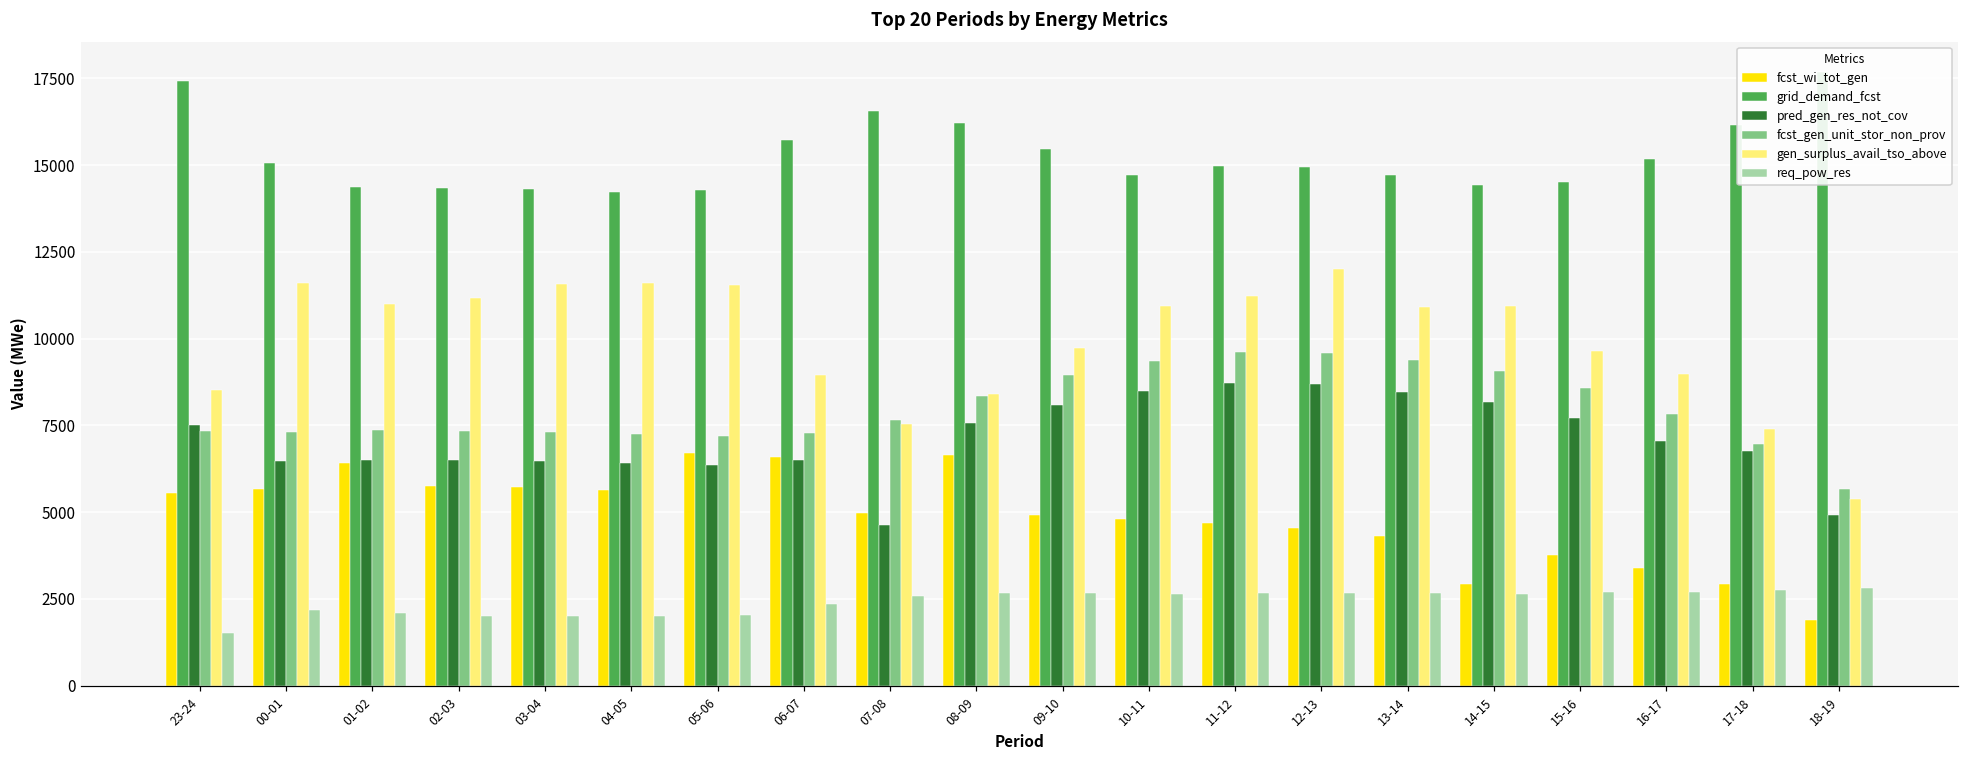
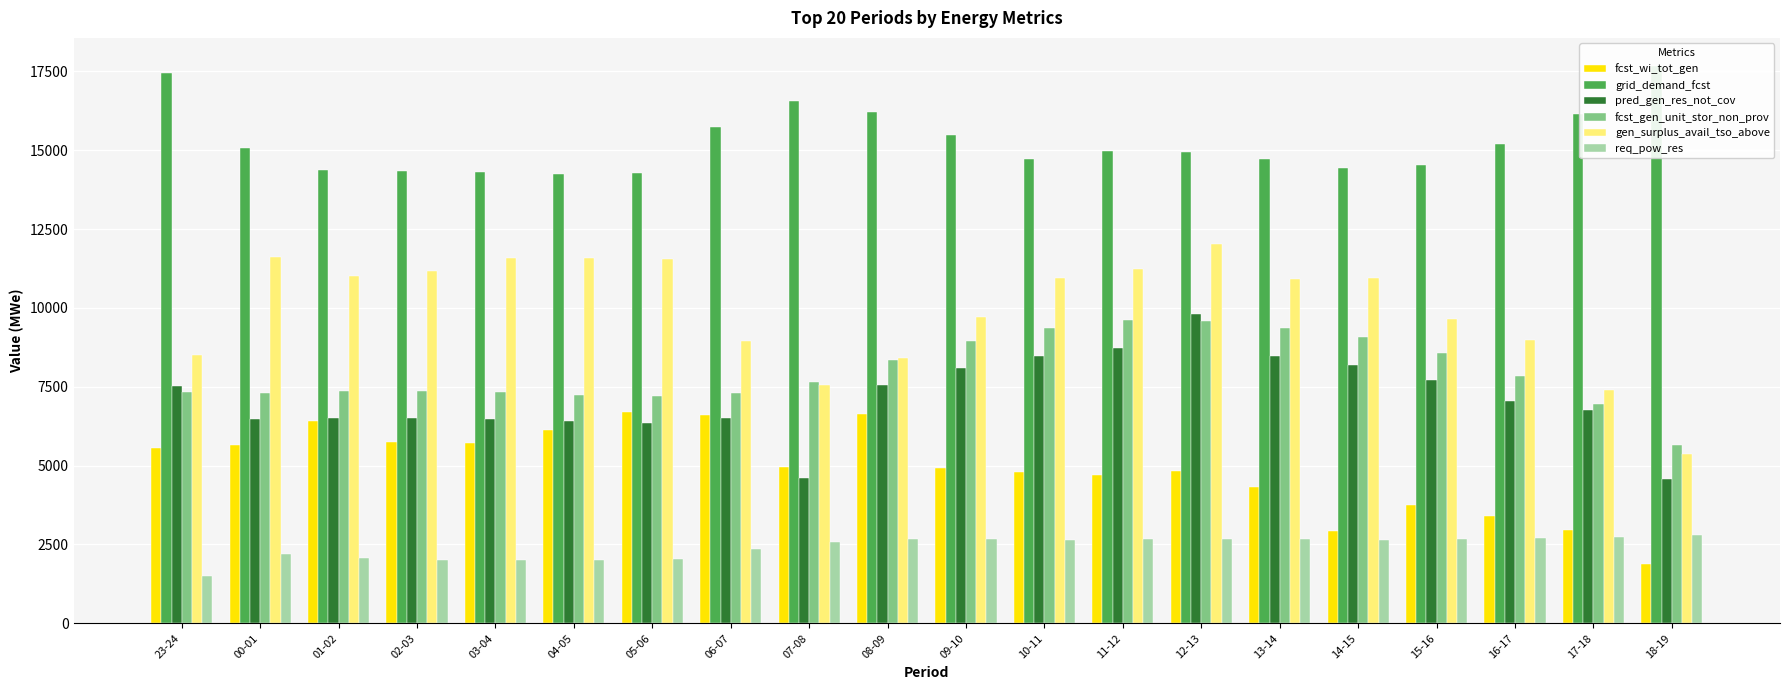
  {
    "fcst_wi_tot_gen": {
      "23-24": 5600,
      "00-01": 5700,
      "01-02": 6400,
      "02-03": 5700,
      "03-04": 5700,
-     "04-05": 5600,
+     "04-05": 6100,
      "05-06": 6700,
      "06-07": 6600,
      "07-08": 5000,
      "08-09": 6600,
      "09-10": 4900,
      "10-11": 4800,
      "11-12": 4700,
-     "12-13": 4500,
+     "12-13": 4800,
      "13-14": 4300,
      "14-15": 2900,
      "15-16": 3800,
      "16-17": 3400,
      "17-18": 2900,
      "18-19": 1900
    },
    "grid_demand_fcst": {
      "23-24": 17400,
      "00-01": 15100,
      "01-02": 14400,
      "02-03": 14300,
      "03-04": 14300,
      "04-05": 14200,
      "05-06": 14300,
      "06-07": 15700,
      "07-08": 16600,
      "08-09": 16200,
      "09-10": 15500,
      "10-11": 14700,
      "11-12": 15000,
      "12-13": 14900,
      "13-14": 14700,
      "14-15": 14400,
      "15-16": 14500,
      "16-17": 15200,
      "17-18": 16200
    },
    "pred_gen_res_not_cov": {
      "23-24": 7500,
      "00-01": 6500,
      "01-02": 6500,
      "02-03": 6500,
      "03-04": 6500,
      "04-05": 6400,
      "05-06": 6400,
      "06-07": 6500,
      "07-08": 4600,
      "08-09": 7600,
      "09-10": 8100,
      "10-11": 8500,
      "11-12": 8700,
-     "12-13": 8700,
+     "12-13": 9800,
      "13-14": 8500,
      "14-15": 8200,
      "15-16": 7700,
      "16-17": 7000,
      "17-18": 6800,
-     "18-19": 4900
+     "18-19": 4600
    },
    "gen_surplus_avail_tso_above": {
      "23-24": 8500,
      "00-01": 11600,
      "01-02": 11000,
      "02-03": 11200,
      "03-04": 11600,
      "04-05": 11600,
      "05-06": 11600,
      "06-07": 9000,
      "07-08": 7600,
      "08-09": 8400,
      "09-10": 9700,
      "10-11": 11000,
      "11-12": 11200,
      "12-13": 12000,
      "13-14": 10900,
      "14-15": 10900,
      "15-16": 9700,
      "16-17": 9000,
      "17-18": 7400,
      "18-19": 5400
    }
  }
